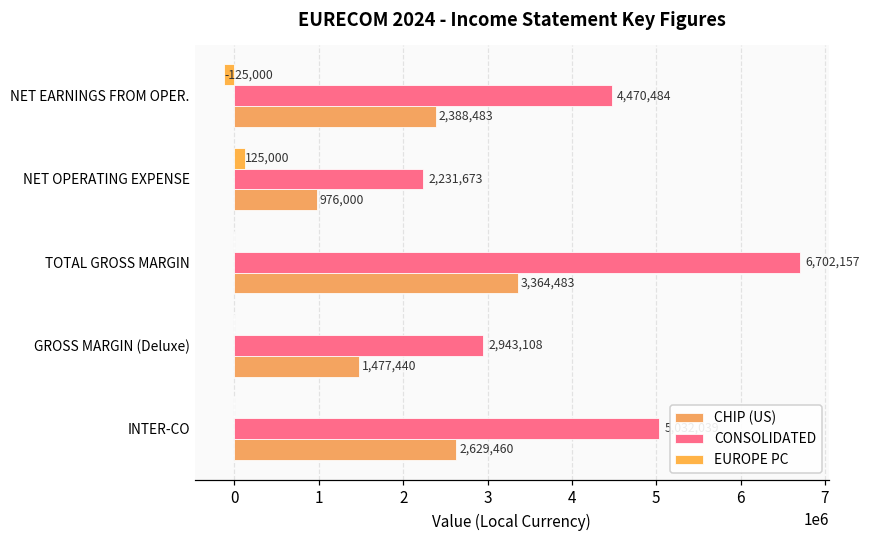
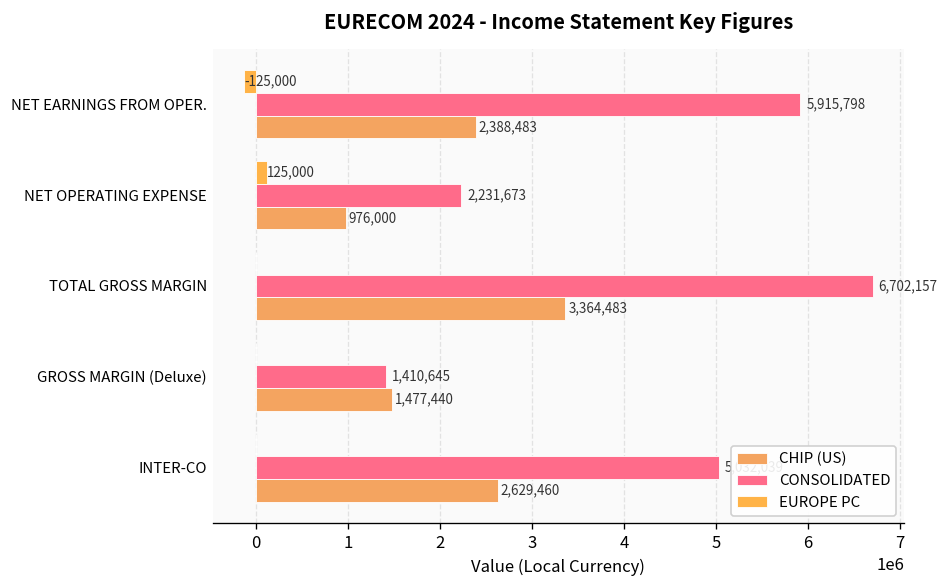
  {
    "CONSOLIDATED": {
-     "NET EARNINGS FROM OPER.": "4,470,484",
+     "NET EARNINGS FROM OPER.": "5,915,798",
      "NET OPERATING EXPENSE": "2,231,673",
      "TOTAL GROSS MARGIN": "6,702,157",
-     "GROSS MARGIN (Deluxe)": "2,943,108"
+     "GROSS MARGIN (Deluxe)": "1,410,645"
    }
  }
